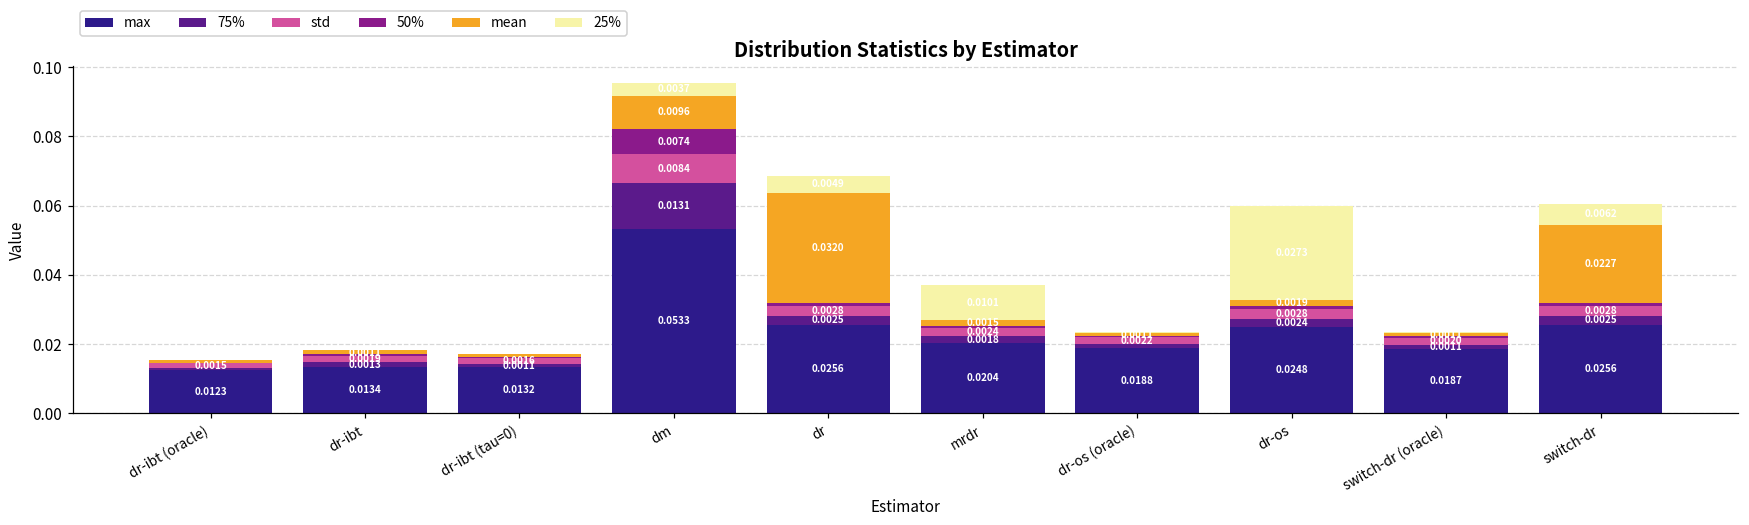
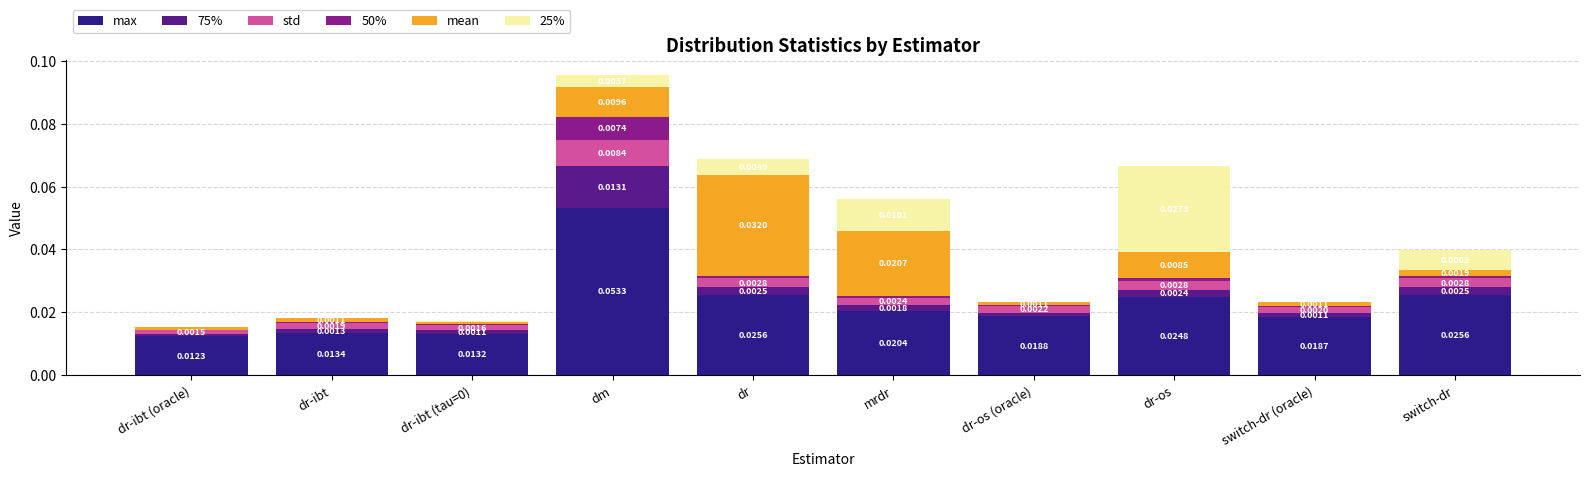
  {
    "std": {
      "dr-ibt (oracle)": 0.0015,
      "dm": 0.0084,
      "dr": 0.0028,
      "dr-os": 0.0028,
      "switch-dr": 0.0028
    },
    "mean": {
      "dm": 0.0096,
      "dr": 0.0320,
-     "mrdr": 0.0015,
-     "dr-os": 0.0019,
-     "switch-dr": 0.0227
+     "mrdr": 0.0207,
+     "dr-os": 0.0085,
+     "switch-dr": 0.0019
    },
    "25%": {
      "dm": 0.0037,
      "dr": 0.0049,
      "mrdr": 0.0101,
      "dr-os": 0.0273,
      "switch-dr": 0.0062
    }
  }
